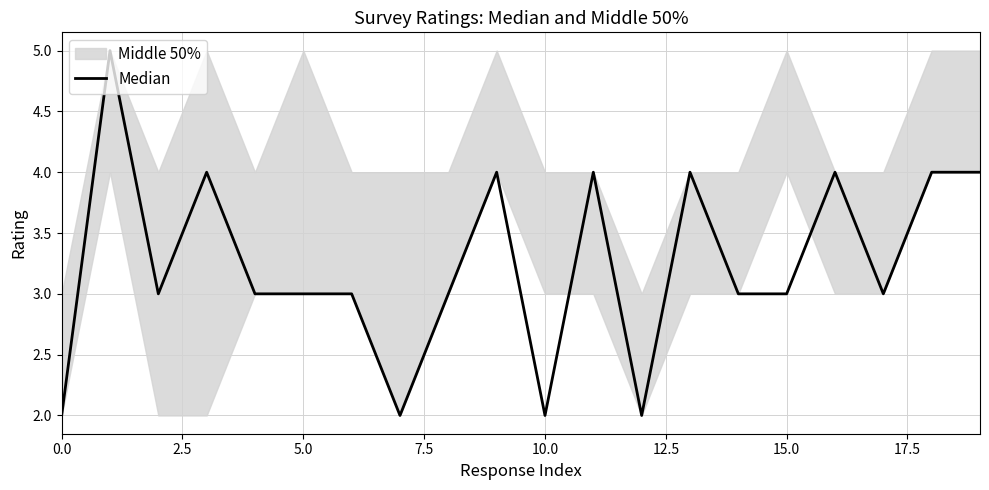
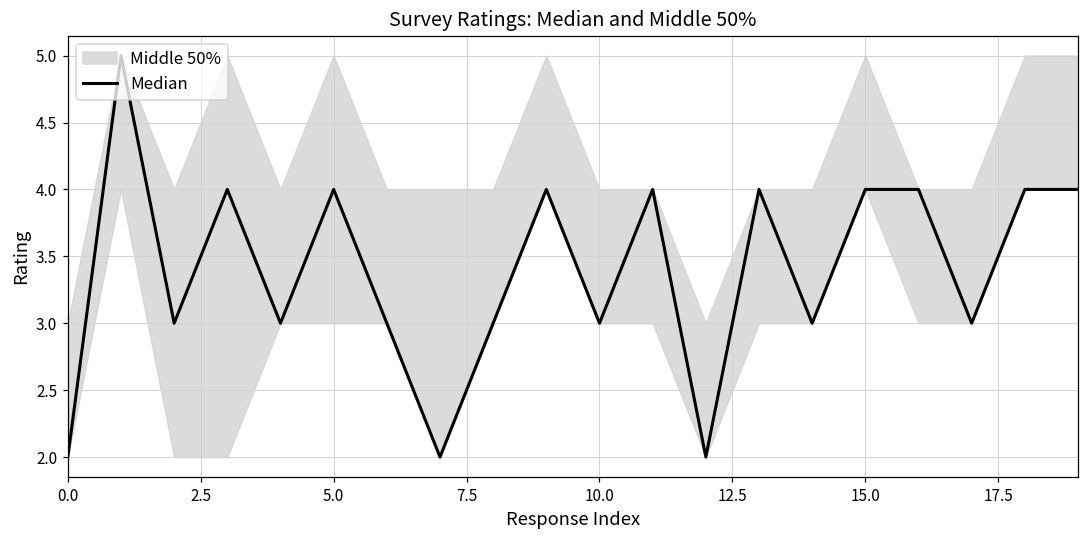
  {
    "Median": {
      "0.0": 2,
-     "5.0": 3,
-     "10.0": 2,
-     "15.0": 3
+     "5.0": 4,
+     "10.0": 3,
+     "15.0": 4
    }
  }
